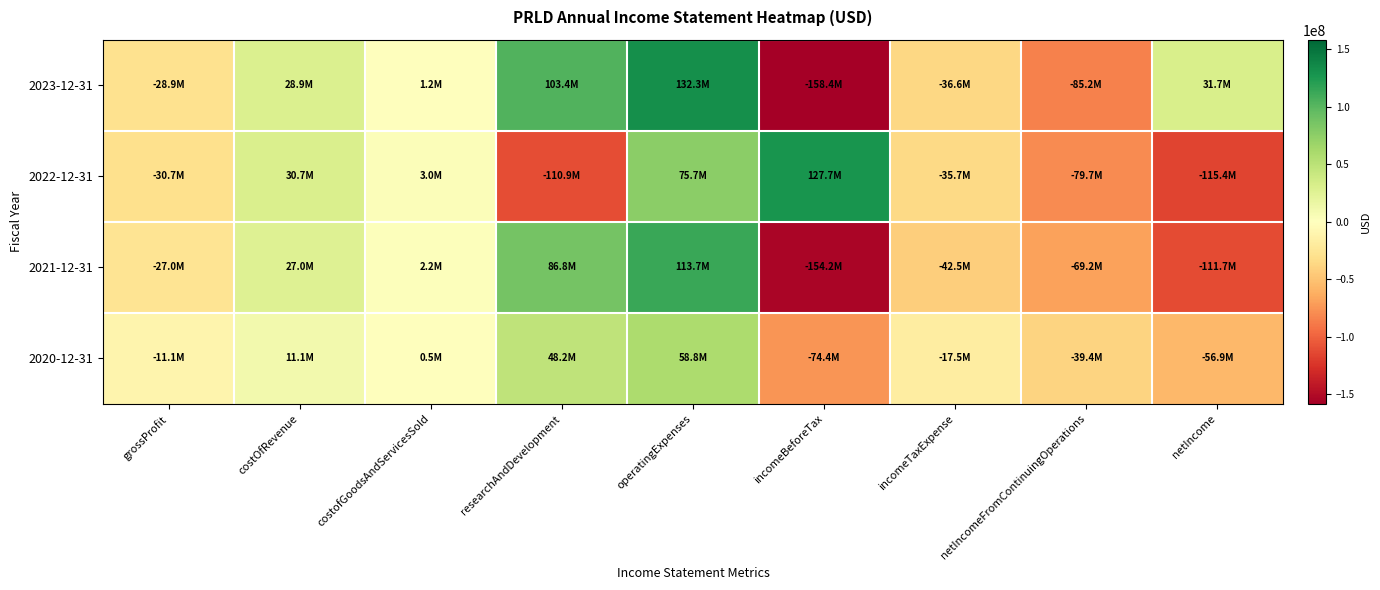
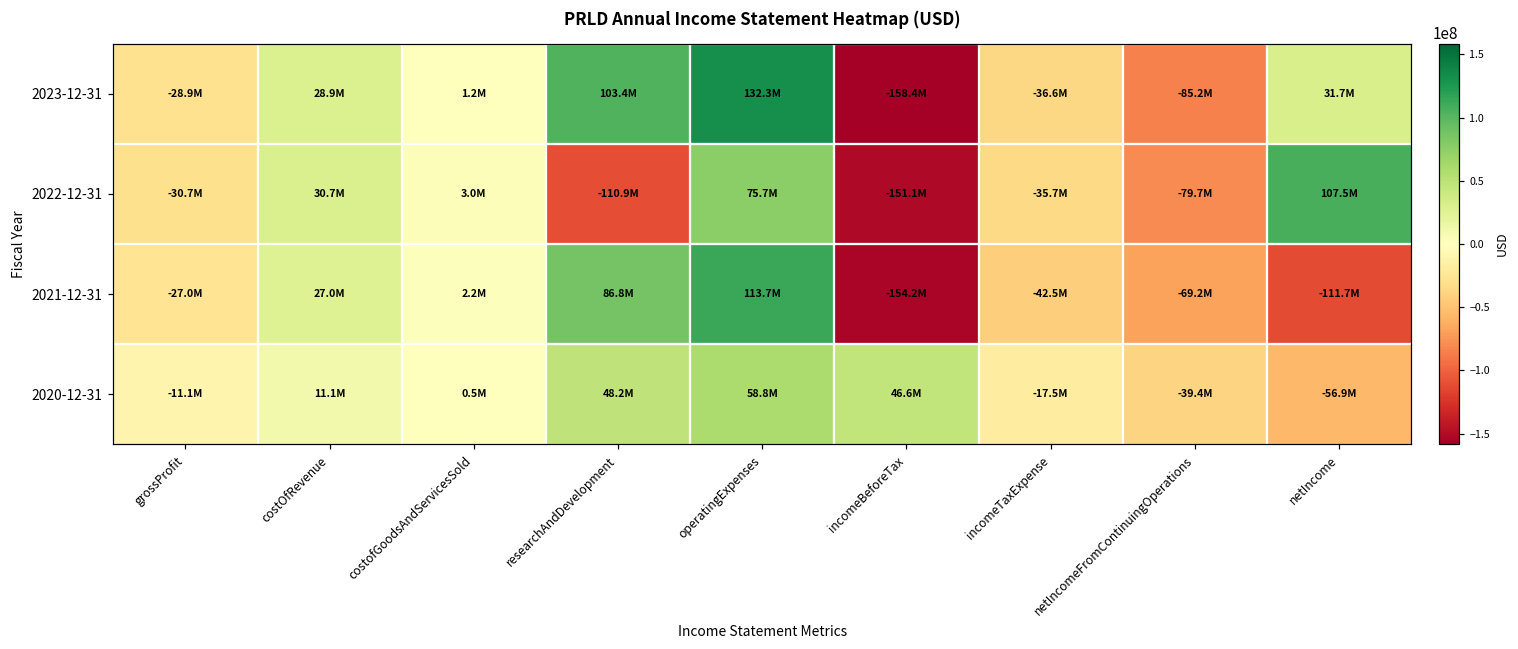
  {
    "2023-12-31": {
      "grossProfit": "-28.9M",
      "costOfRevenue": "28.9M",
      "costofGoodsAndServicesSold": "1.2M",
      "researchAndDevelopment": "103.4M",
      "operatingExpenses": "132.3M",
      "incomeBeforeTax": "-158.4M",
      "incomeTaxExpense": "-36.6M",
      "netIncomeFromContinuingOperations": "-85.2M",
      "netIncome": "31.7M"
    },
    "2022-12-31": {
      "grossProfit": "-30.7M",
      "costOfRevenue": "30.7M",
      "costofGoodsAndServicesSold": "3.0M",
      "researchAndDevelopment": "-110.9M",
      "operatingExpenses": "75.7M",
-     "incomeBeforeTax": "127.7M",
+     "incomeBeforeTax": "-151.1M",
      "incomeTaxExpense": "-35.7M",
      "netIncomeFromContinuingOperations": "-79.7M",
-     "netIncome": "-115.4M"
+     "netIncome": "107.5M"
    },
    "2021-12-31": {
      "grossProfit": "-27.0M",
      "costOfRevenue": "27.0M",
      "costofGoodsAndServicesSold": "2.2M",
      "researchAndDevelopment": "86.8M",
      "operatingExpenses": "113.7M",
      "incomeBeforeTax": "-154.2M",
      "incomeTaxExpense": "-42.5M",
      "netIncomeFromContinuingOperations": "-69.2M",
      "netIncome": "-111.7M"
    },
    "2020-12-31": {
      "grossProfit": "-11.1M",
      "costOfRevenue": "11.1M",
      "costofGoodsAndServicesSold": "0.5M",
      "researchAndDevelopment": "48.2M",
      "operatingExpenses": "58.8M",
-     "incomeBeforeTax": "-74.4M",
+     "incomeBeforeTax": "46.6M",
      "incomeTaxExpense": "-17.5M",
      "netIncomeFromContinuingOperations": "-39.4M",
      "netIncome": "-56.9M"
    }
  }
